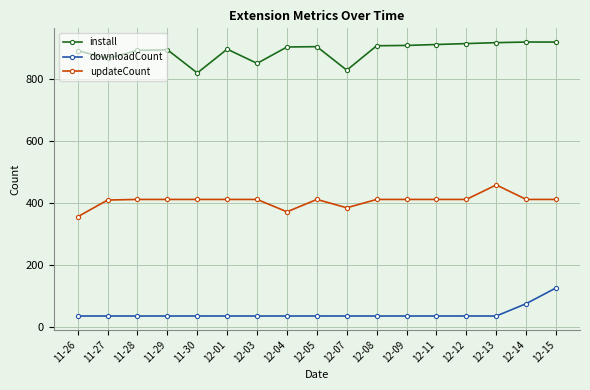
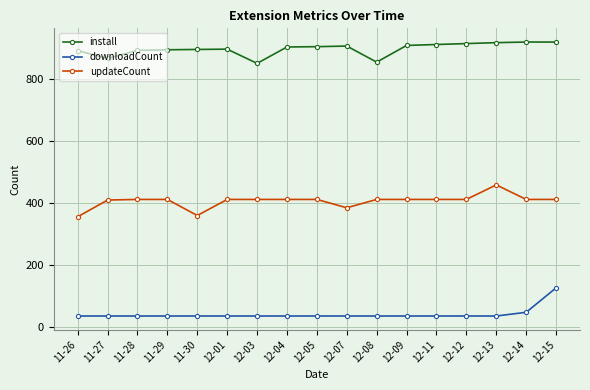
  {
    "install": {
      "11-29": 900,
-     "11-30": 820,
+     "11-30": 900,
      "12-01": 900,
      "12-03": 850,
      "12-04": 910,
      "12-05": 910,
-     "12-07": 830,
-     "12-08": 910,
+     "12-07": 910,
+     "12-08": 860,
      "12-09": 910,
      "12-11": 910,
      "12-12": 920,
      "12-13": 920,
      "12-14": 920,
      "12-15": 920
    },
    "downloadCount": {
      "11-26": 40,
      "11-27": 40,
      "11-28": 40,
      "11-29": 40,
      "11-30": 40,
      "12-01": 40,
      "12-03": 40,
      "12-04": 40,
      "12-05": 40,
      "12-07": 40,
      "12-08": 40,
      "12-09": 40,
      "12-11": 40,
      "12-12": 40,
      "12-13": 40,
-     "12-14": 80,
+     "12-14": 50,
      "12-15": 130
    },
    "updateCount": {
      "11-26": 360,
      "11-27": 410,
      "11-28": 410,
      "11-29": 410,
-     "11-30": 410,
+     "11-30": 360,
      "12-01": 410,
      "12-03": 410,
-     "12-04": 370,
+     "12-04": 410,
      "12-05": 410,
      "12-07": 390,
      "12-08": 410,
      "12-09": 410,
      "12-11": 410,
      "12-12": 410,
      "12-13": 460,
      "12-14": 410,
      "12-15": 410
    }
  }
